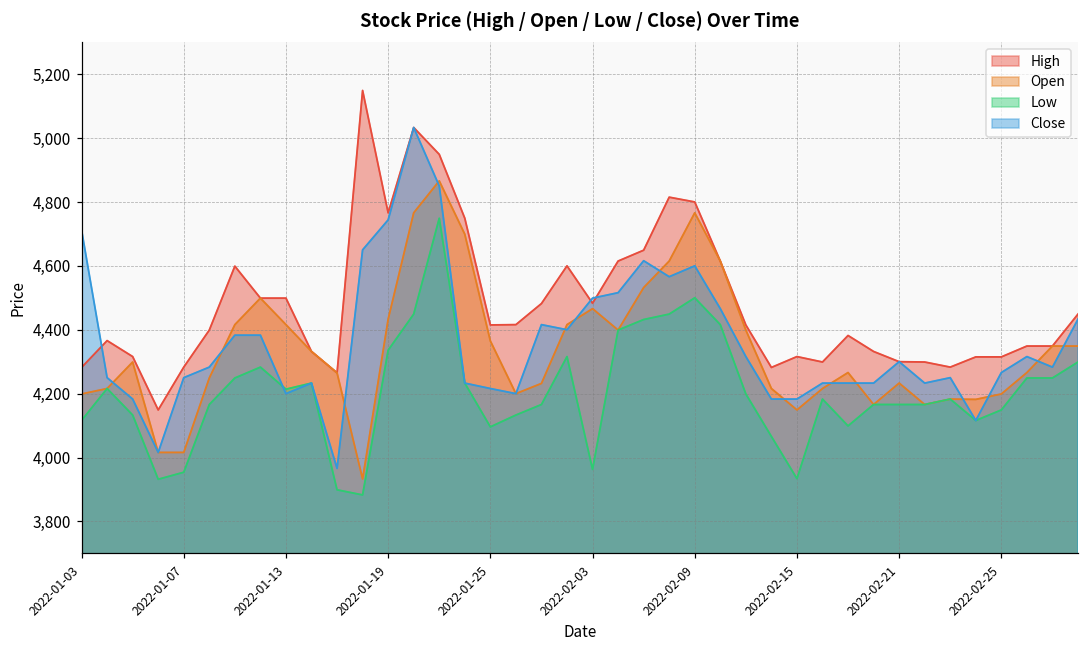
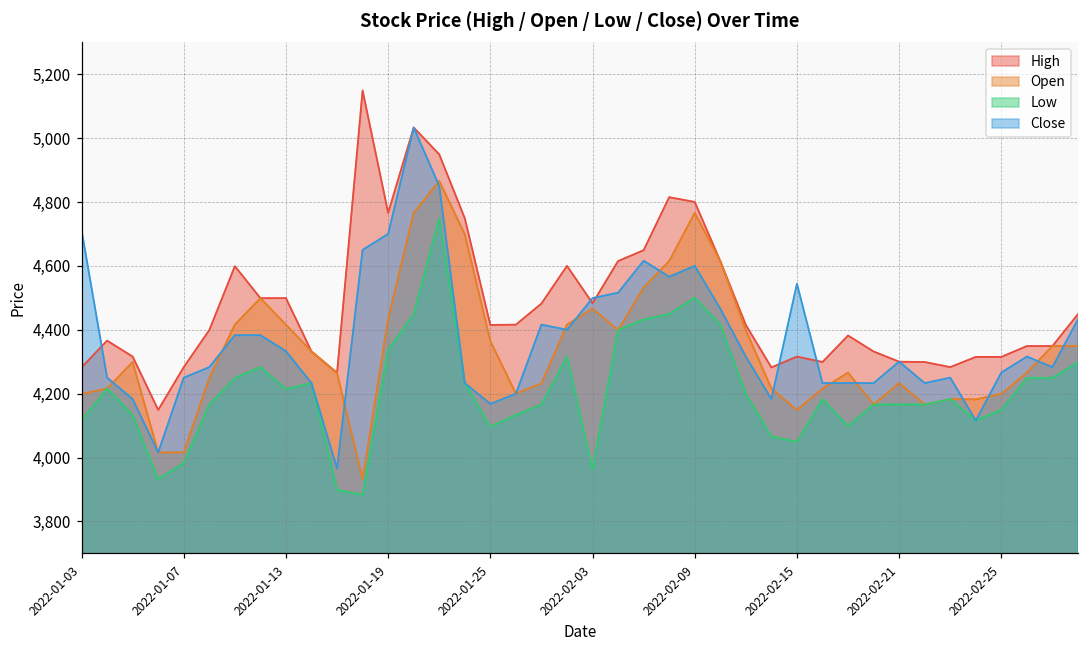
  {
    "Low": {
      "2022-01-03": "4,120",
-     "2022-01-07": "3,950",
+     "2022-01-07": "3,980",
      "2022-01-13": "4,210",
      "2022-01-19": "4,340",
      "2022-01-25": "4,100",
      "2022-02-03": "3,960",
      "2022-02-09": "4,500",
-     "2022-02-15": "3,930",
+     "2022-02-15": "4,050",
      "2022-02-21": "4,170",
      "2022-02-25": "4,150"
    },
    "Close": {
      "2022-01-03": "4,710",
      "2022-01-07": "4,250",
-     "2022-01-13": "4,200",
-     "2022-01-19": "4,740",
-     "2022-01-25": "4,220",
+     "2022-01-13": "4,330",
+     "2022-01-19": "4,700",
+     "2022-01-25": "4,170",
      "2022-02-03": "4,500",
      "2022-02-09": "4,600",
-     "2022-02-15": "4,180",
+     "2022-02-15": "4,540",
      "2022-02-25": "4,270"
    }
  }
